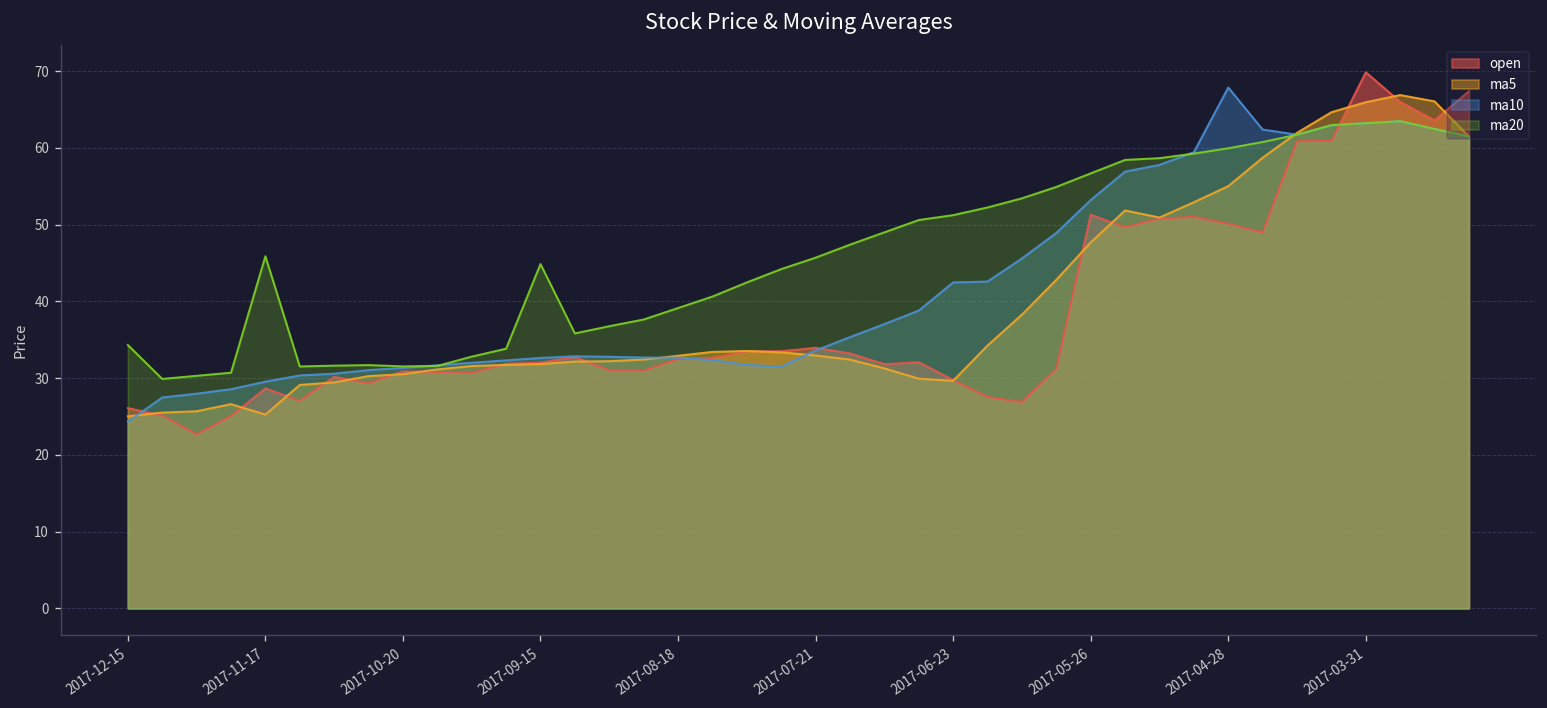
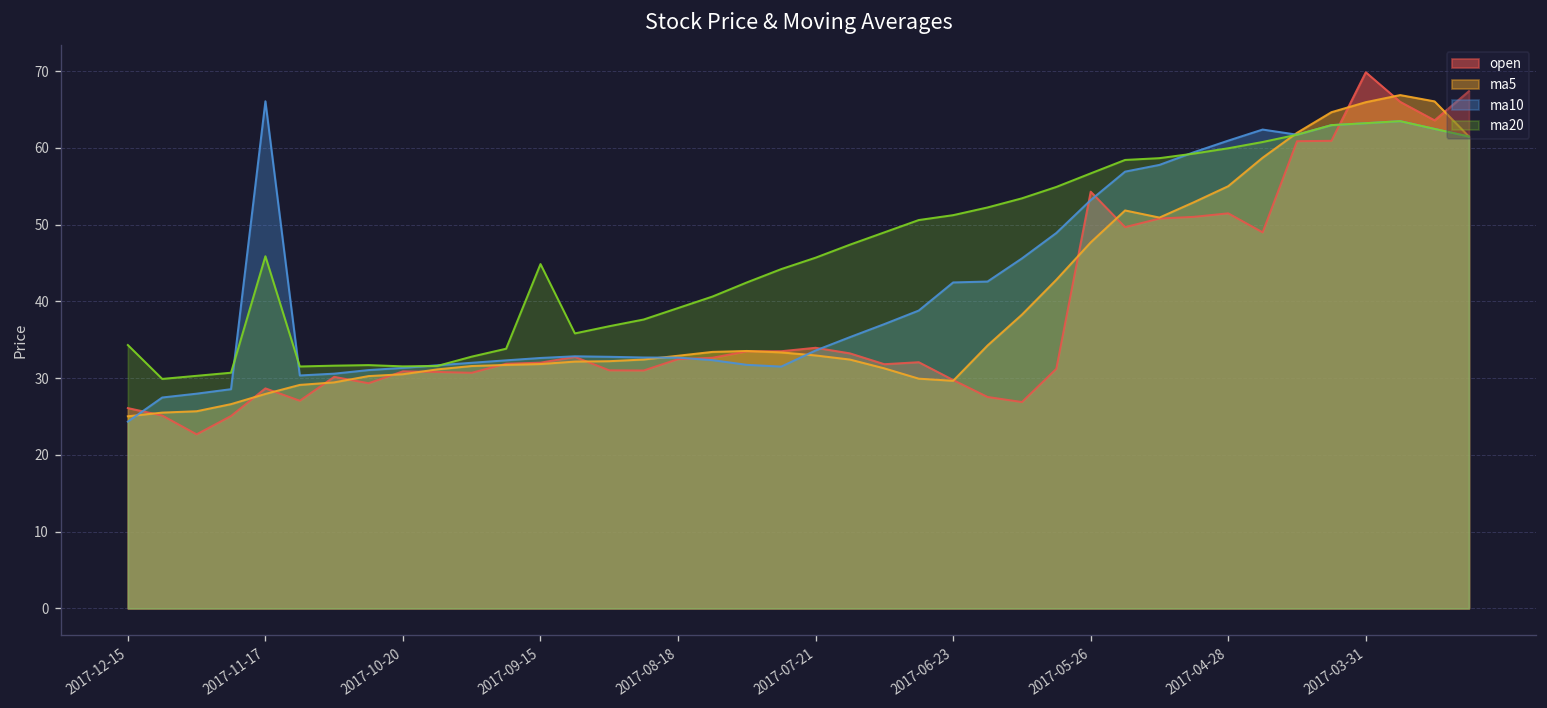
  {
    "open": {
      "2017-12-15": 26,
      "2017-11-17": 29,
-     "2017-05-26": 51,
-     "2017-04-28": 50,
+     "2017-05-26": 54,
+     "2017-04-28": 51,
      "2017-03-31": 70
    },
    "ma5": {
      "2017-12-15": 25,
-     "2017-11-17": 25,
+     "2017-11-17": 28,
      "2017-07-21": 33,
      "2017-05-26": 48,
      "2017-04-28": 55,
      "2017-03-31": 66
    },
    "ma10": {
      "2017-12-15": 24,
-     "2017-11-17": 30,
+     "2017-11-17": 66,
      "2017-09-15": 33,
      "2017-06-23": 42,
      "2017-05-26": 53,
-     "2017-04-28": 68
+     "2017-04-28": 61
    },
    "ma20": {
      "2017-12-15": 34,
      "2017-11-17": 46,
      "2017-09-15": 45,
      "2017-08-18": 39,
      "2017-07-21": 46,
      "2017-06-23": 51,
      "2017-05-26": 57,
      "2017-04-28": 60
    }
  }
